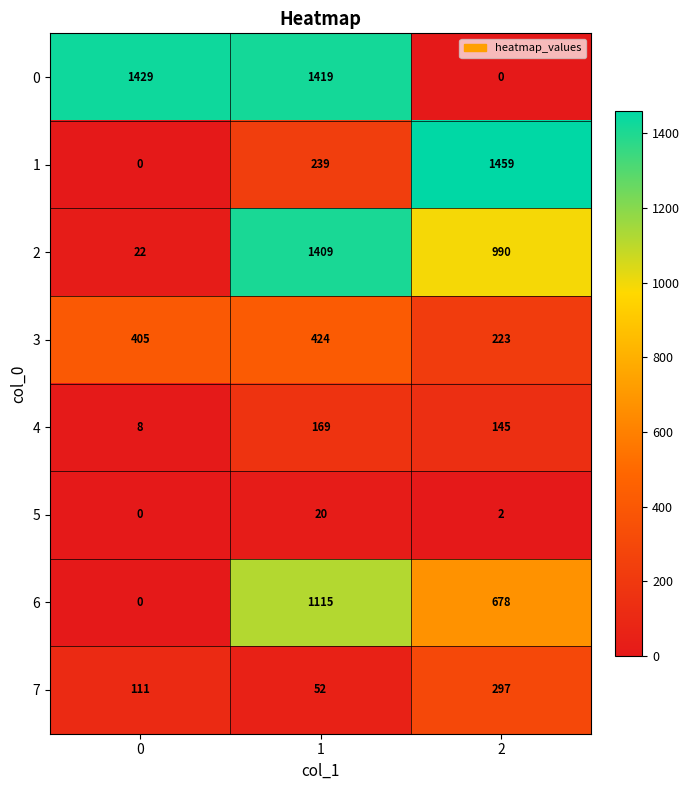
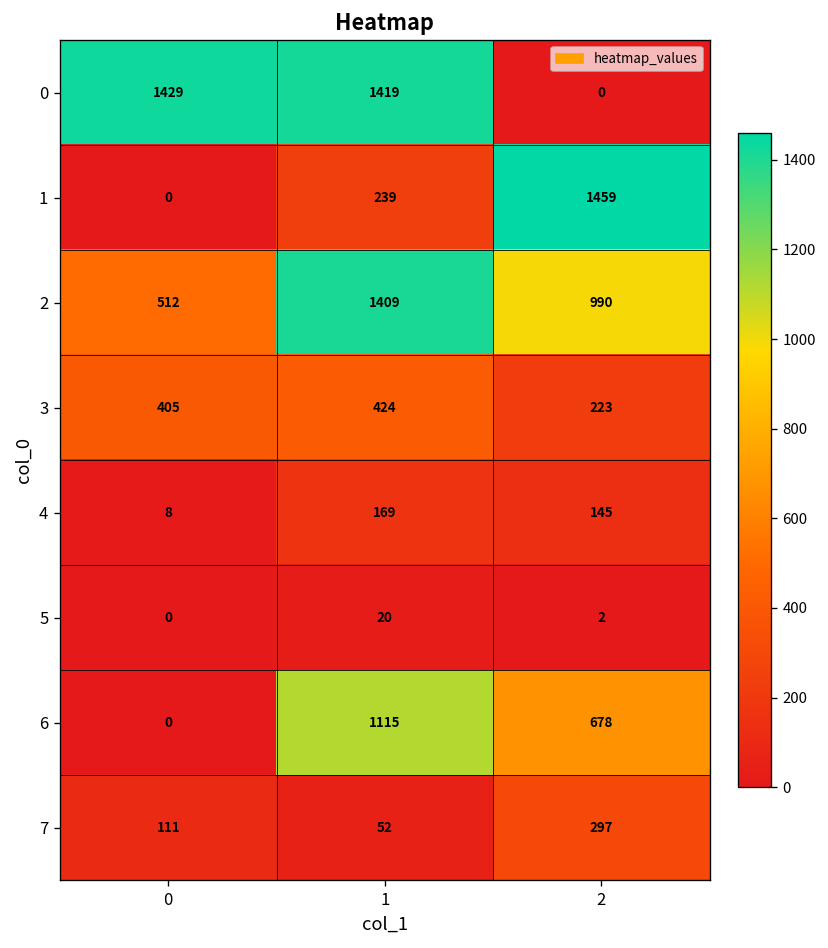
  {
    "0": {
      "0": 1429,
      "1": 1419,
      "2": 0
    },
    "1": {
      "0": 0,
      "1": 239,
      "2": 1459
    },
    "2": {
-     "0": 22,
+     "0": 512,
      "1": 1409,
      "2": 990
    },
    "3": {
      "0": 405,
      "1": 424,
      "2": 223
    },
    "4": {
      "0": 8,
      "1": 169,
      "2": 145
    },
    "5": {
      "0": 0,
      "1": 20,
      "2": 2
    },
    "6": {
      "0": 0,
      "1": 1115,
      "2": 678
    },
    "7": {
      "0": 111,
      "1": 52,
      "2": 297
    }
  }
